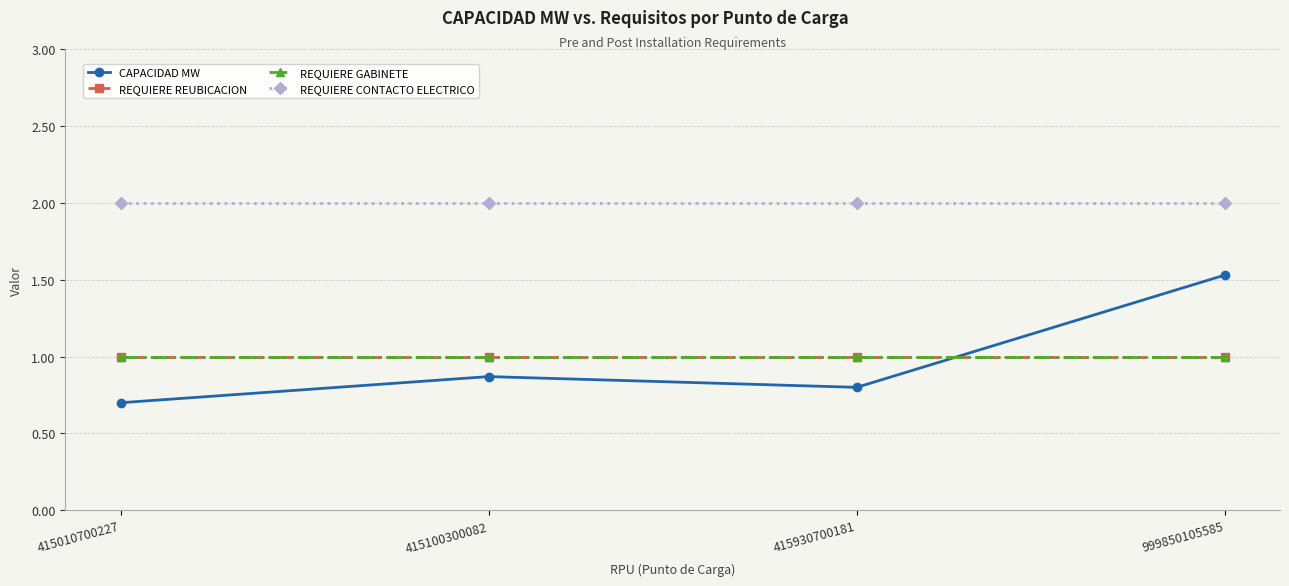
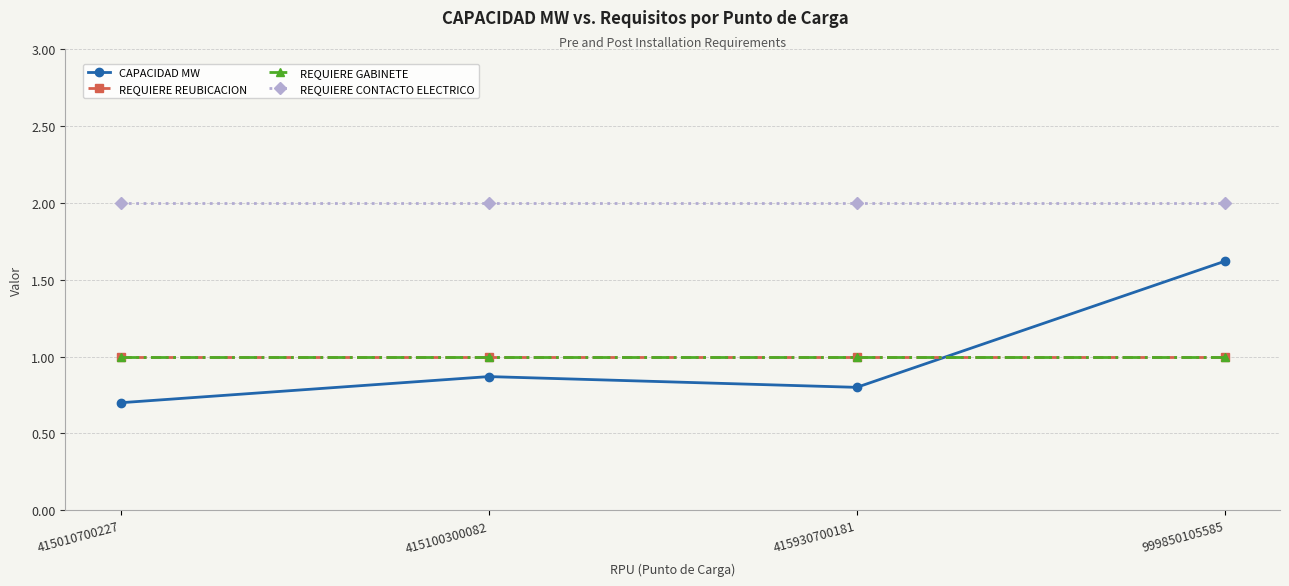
  {
    "CAPACIDAD MW": {
      "415010700227": 0.70,
      "415100300082": 0.87,
      "415930700181": 0.80,
-     "999850105585": 1.53
+     "999850105585": 1.62
    },
    "REQUIERE GABINETE": {
      "415010700227": 1.00,
      "415100300082": 1.00,
      "415930700181": 1.00,
      "999850105585": 1.00
    },
    "REQUIERE CONTACTO ELECTRICO": {
      "415010700227": 2.00,
      "415100300082": 2.00,
      "415930700181": 2.00,
      "999850105585": 2.00
    }
  }
